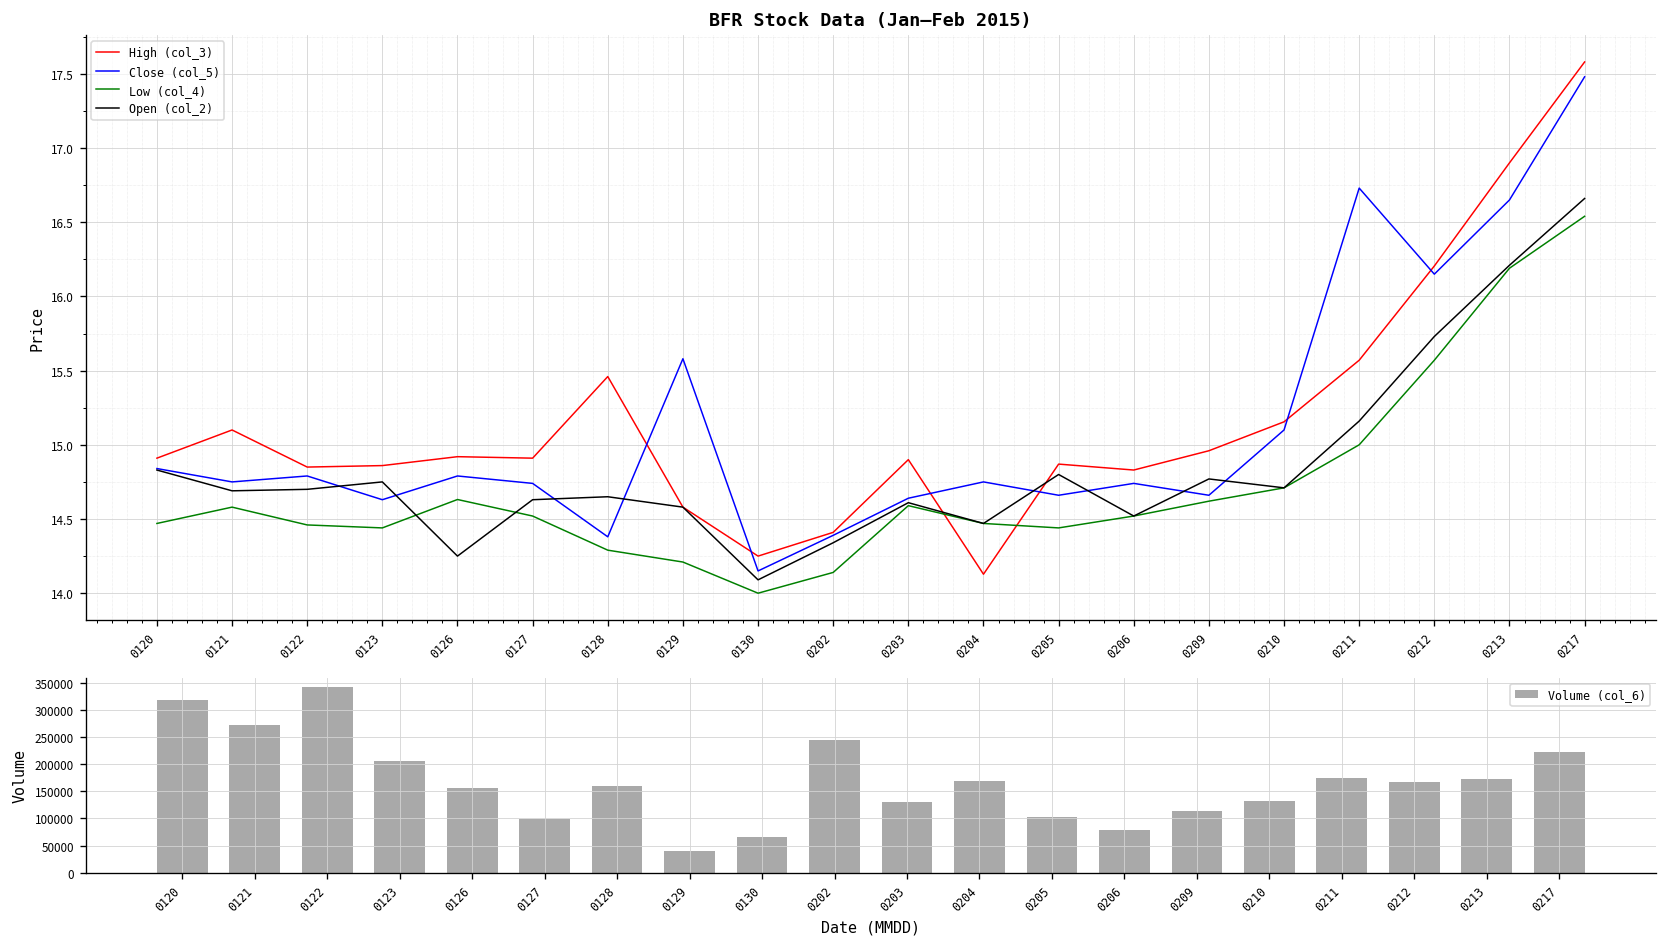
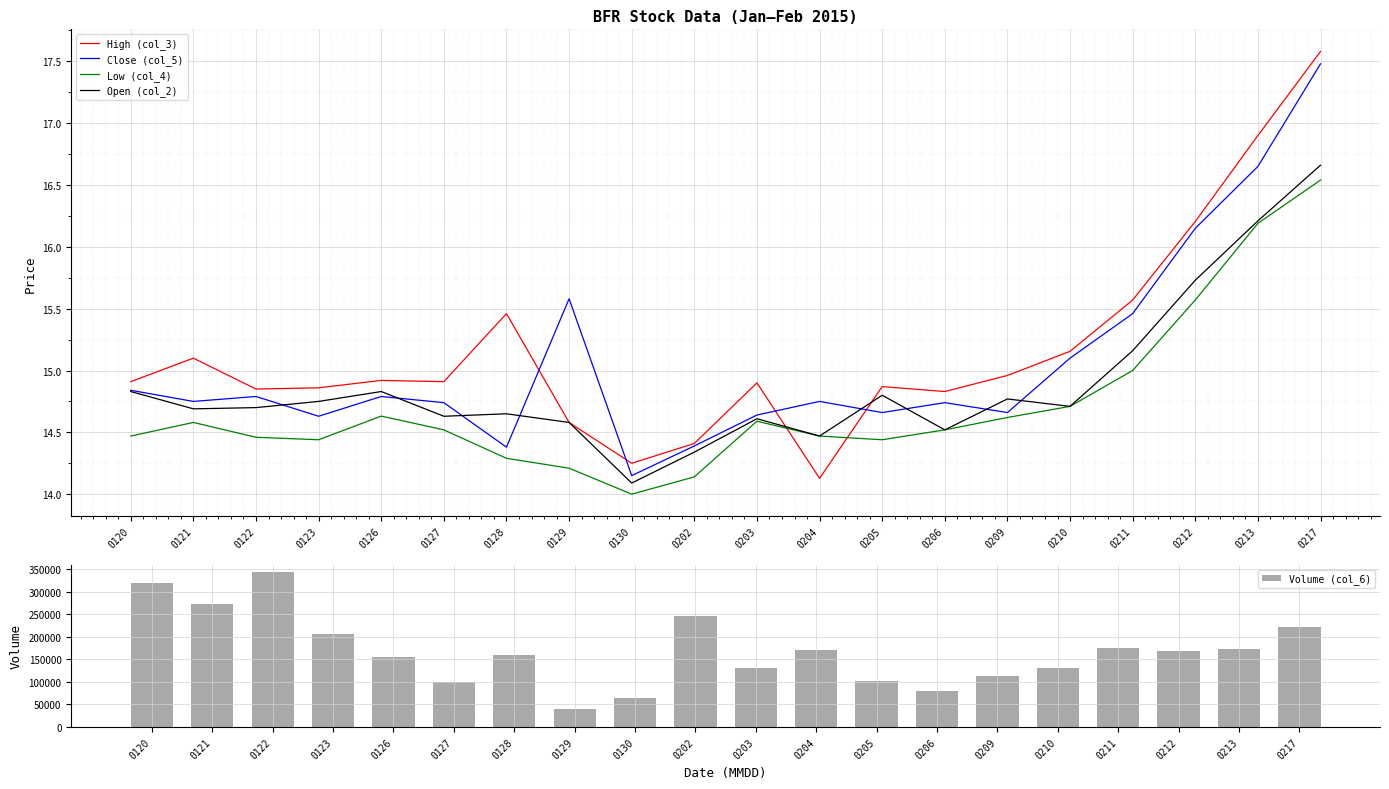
  {
    "BFR Stock Data (Jan–Feb 2015)": {
      "High (col_3)": {
        "0120": 14.91,
        "0121": 15.10,
        "0122": 14.85,
        "0123": 14.86,
        "0126": 14.92,
        "0127": 14.91,
        "0128": 15.46,
        "0130": 14.25,
        "0203": 14.90,
        "0204": 14.13,
        "0205": 14.87,
        "0206": 14.83,
        "0209": 14.96,
        "0210": 15.16,
        "0211": 15.57,
        "0212": 16.21,
        "0213": 16.90,
        "0217": 17.58
      },
      "Close (col_5)": {
        "0121": 14.75,
        "0122": 14.79,
        "0123": 14.63,
        "0126": 14.79,
        "0127": 14.74,
        "0128": 14.38,
        "0129": 15.58,
        "0130": 14.15,
        "0203": 14.64,
        "0204": 14.75,
        "0205": 14.66,
        "0206": 14.74,
        "0209": 14.66,
        "0210": 15.10,
-       "0211": 16.73,
+       "0211": 15.46,
        "0212": 16.15,
        "0213": 16.65,
        "0217": 17.48
      },
      "Low (col_4)": {
        "0120": 14.47,
        "0121": 14.58,
        "0122": 14.46,
        "0123": 14.44,
        "0126": 14.63,
        "0127": 14.52,
        "0128": 14.29,
        "0129": 14.21,
        "0130": 14.00,
        "0202": 14.14,
        "0205": 14.44,
        "0209": 14.62,
        "0211": 15.00,
        "0212": 15.57,
        "0217": 16.54
      },
      "Open (col_2)": {
        "0121": 14.69,
        "0122": 14.70,
        "0123": 14.75,
-       "0126": 14.25,
+       "0126": 14.83,
        "0127": 14.63,
        "0128": 14.65,
        "0130": 14.09,
        "0202": 14.34,
        "0205": 14.80,
        "0209": 14.77,
        "0211": 15.16,
        "0212": 15.73,
        "0217": 16.66
      }
    }
  }
